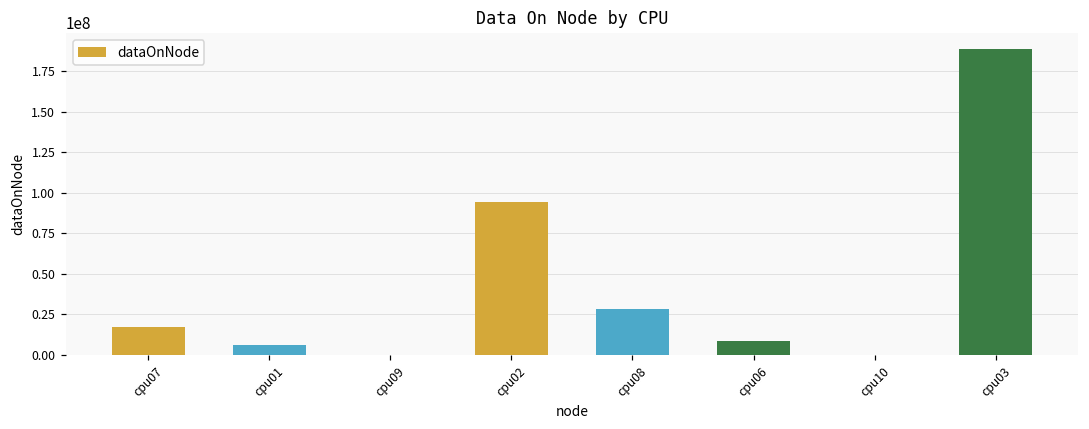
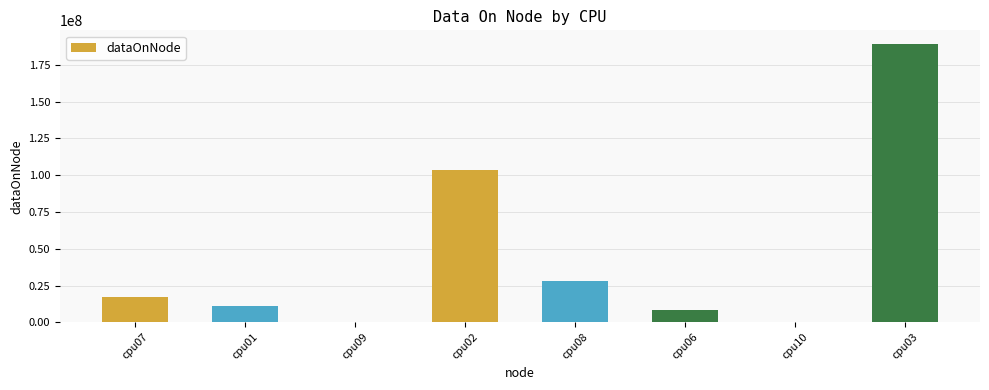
  {
    "cpu07": 17000000,
-   "cpu01": 6000000,
-   "cpu02": 95000000,
+   "cpu01": 11000000,
+   "cpu02": 103000000,
    "cpu08": 28000000,
    "cpu06": 9000000,
    "cpu03": 189000000
  }
